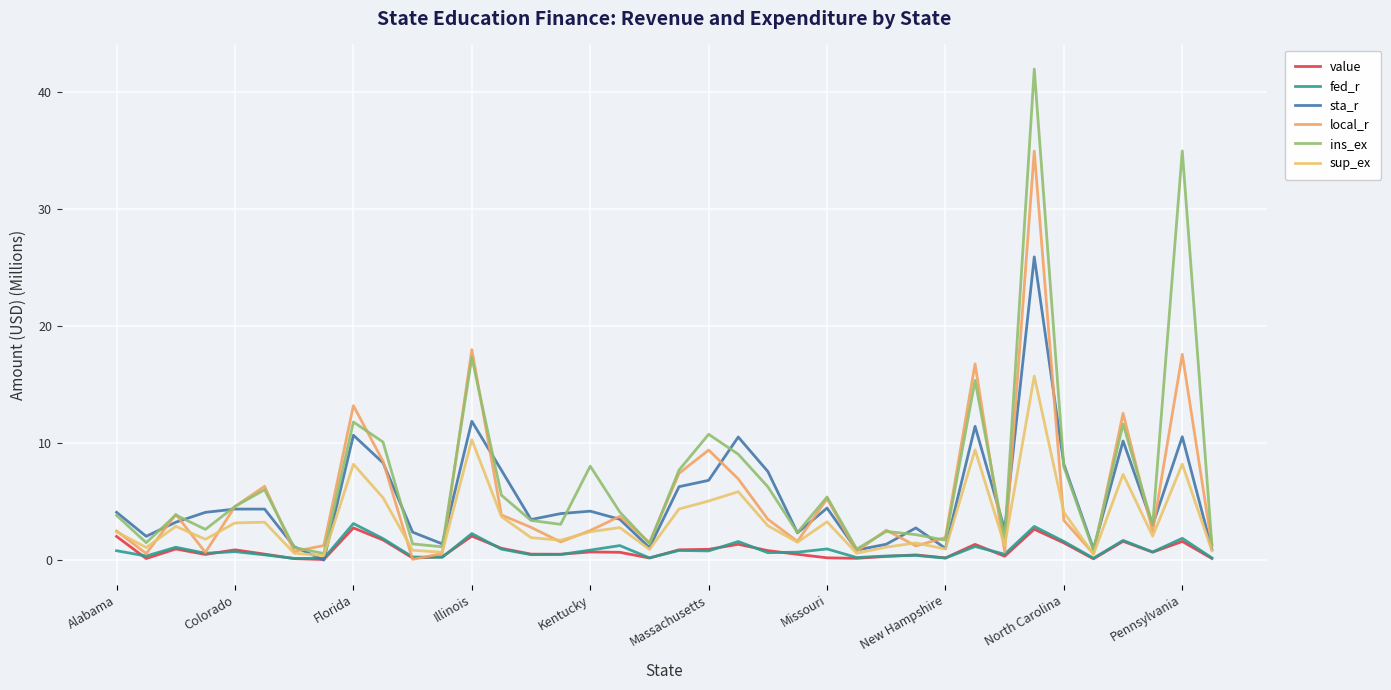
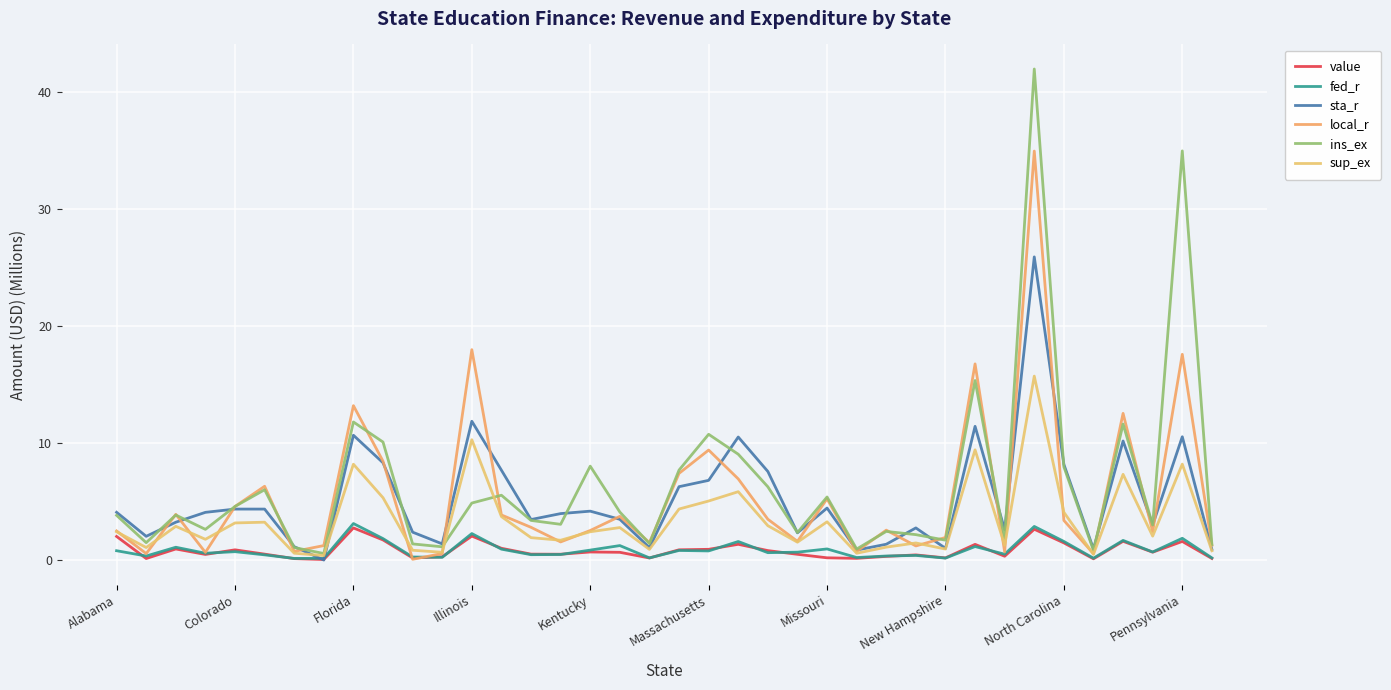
  {
    "value": {
      "Alabama": 2.0,
      "Florida": 2.7,
      "Missouri": 0.2,
      "Pennsylvania": 1.6
    },
    "ins_ex": {
      "Alabama": 3.8,
      "Florida": 11.8,
-     "Illinois": 17.3,
+     "Illinois": 4.9,
      "Kentucky": 8.0,
      "Massachusetts": 10.7,
      "New Hampshire": 1.7,
      "Pennsylvania": 35.0
    }
  }
